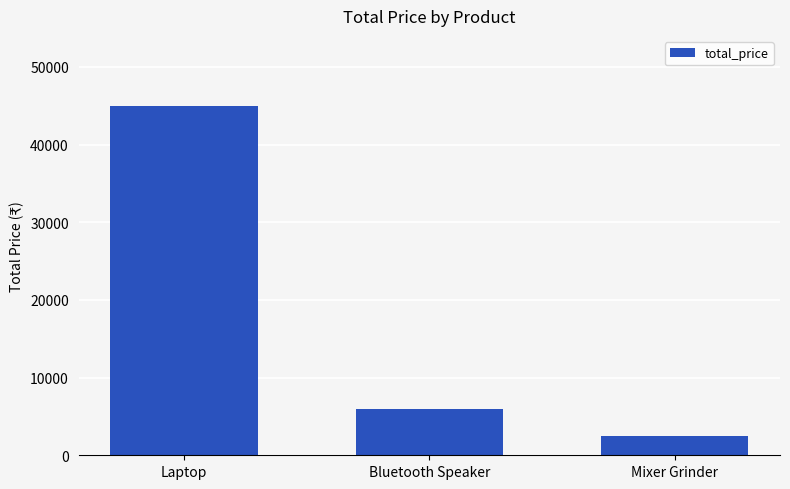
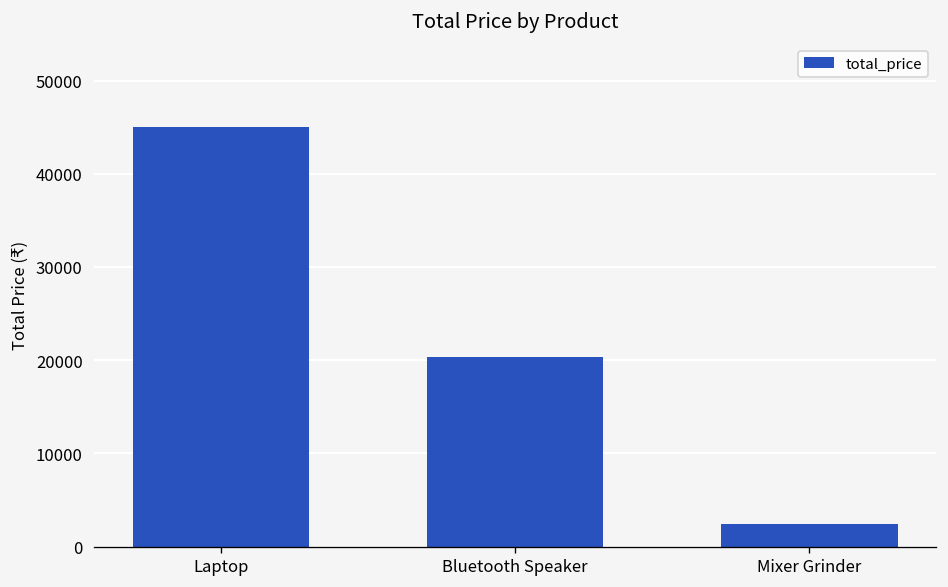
  {
    "Laptop": 45000,
-   "Bluetooth Speaker": 6000,
+   "Bluetooth Speaker": 20000,
    "Mixer Grinder": 2000
  }
